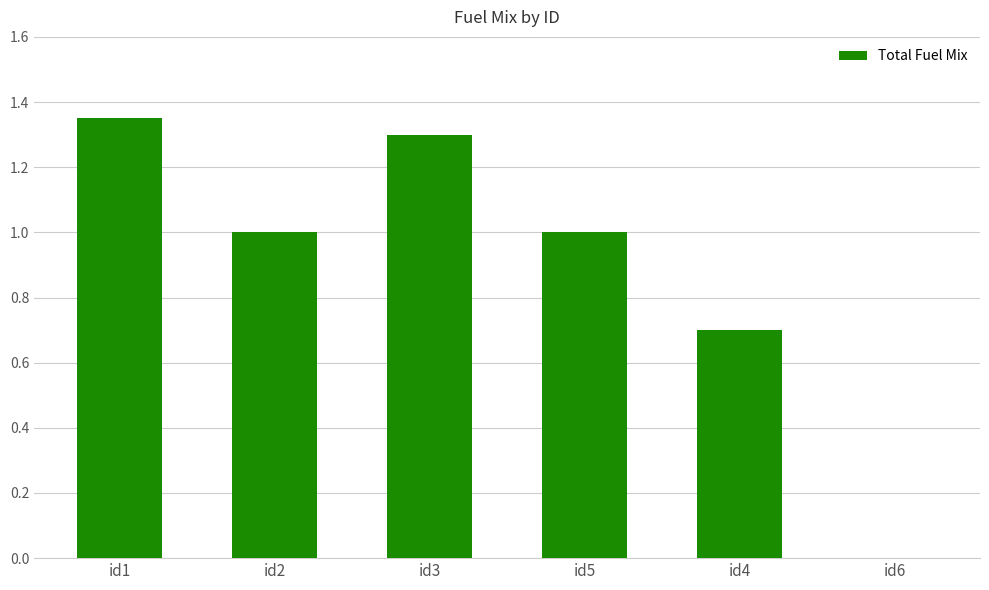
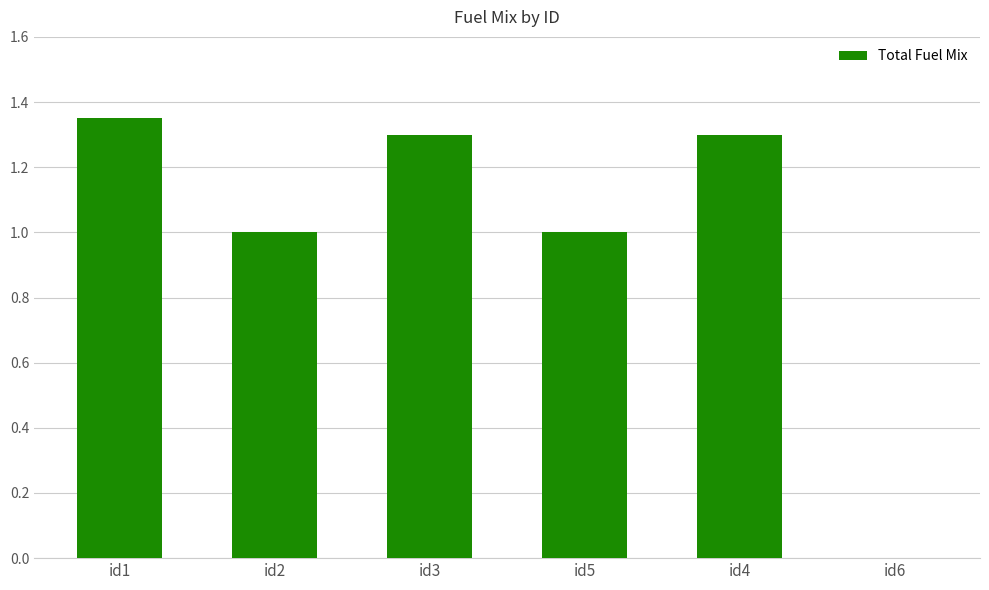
  {
    "id1": 1.35,
    "id2": 1.0,
    "id3": 1.3,
    "id5": 1.0,
-   "id4": 0.7,
+   "id4": 1.3,
    "id6": 0.0
  }
